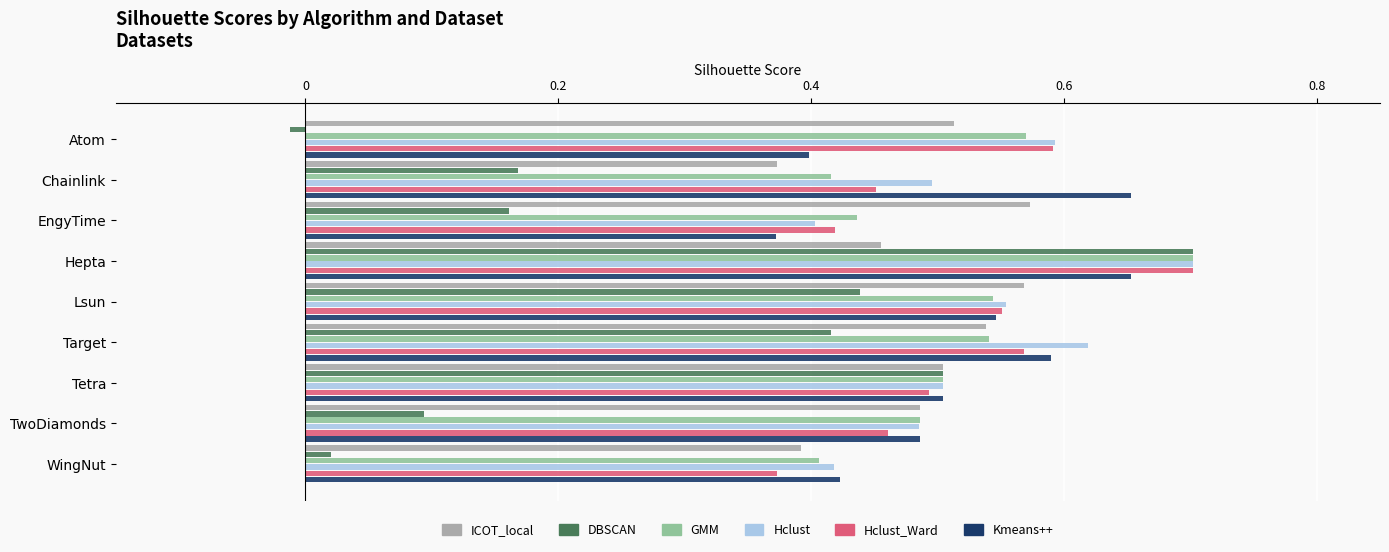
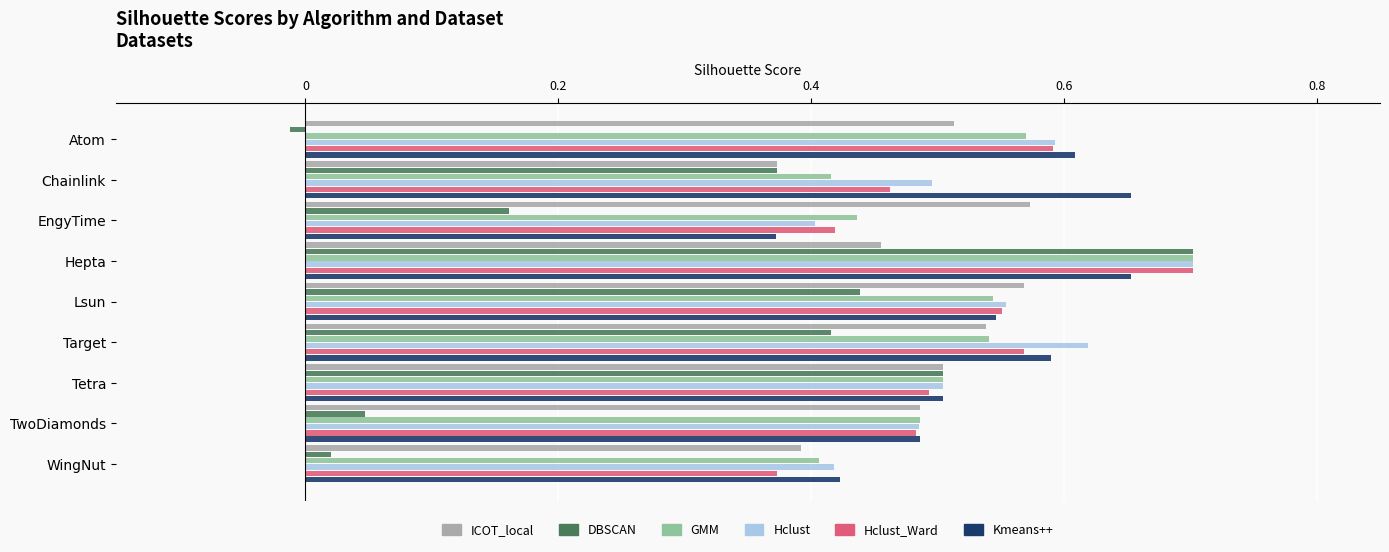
  {
    "DBSCAN": {
      "Atom": -0.012,
-     "Chainlink": 0.168,
+     "Chainlink": 0.373,
      "EngyTime": 0.161,
      "Hepta": 0.702,
      "Lsun": 0.439,
      "Target": 0.416,
      "Tetra": 0.504,
-     "TwoDiamonds": 0.093,
+     "TwoDiamonds": 0.047,
      "WingNut": 0.020
    },
    "Hclust": {
      "Atom": 0.593,
      "Chainlink": 0.496,
      "EngyTime": 0.403,
      "Hepta": 0.702,
      "Lsun": 0.554,
      "Target": 0.619,
      "Tetra": 0.504,
      "TwoDiamonds": 0.485,
      "WingNut": 0.418
    },
    "Hclust_Ward": {
      "Atom": 0.591,
-     "Chainlink": 0.451,
+     "Chainlink": 0.462,
      "EngyTime": 0.419,
      "Hepta": 0.702,
      "Lsun": 0.551,
      "Target": 0.568,
      "Tetra": 0.493,
-     "TwoDiamonds": 0.461,
+     "TwoDiamonds": 0.483,
      "WingNut": 0.373
    },
    "Kmeans++": {
-     "Atom": 0.398,
+     "Atom": 0.609,
      "Chainlink": 0.653,
      "EngyTime": 0.372,
      "Hepta": 0.653,
      "Lsun": 0.546,
      "Target": 0.590,
      "Tetra": 0.504,
      "TwoDiamonds": 0.486,
      "WingNut": 0.423
    }
  }
